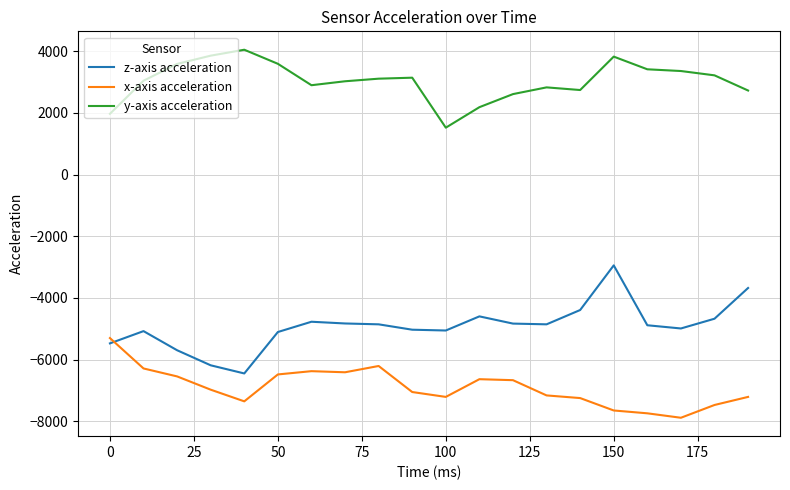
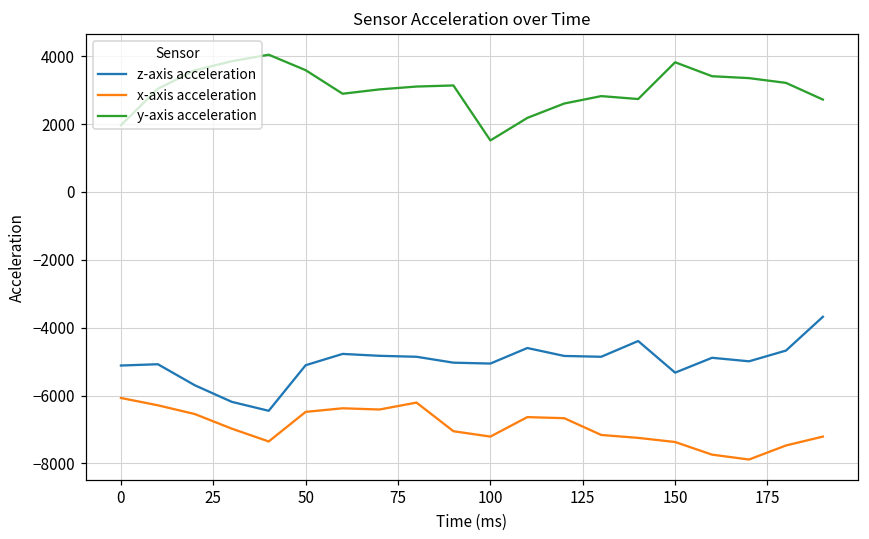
  {
    "z-axis acceleration": {
-     "0": -5500,
+     "0": -5100,
      "50": -5100,
      "100": -5100,
-     "150": -2900
+     "150": -5300
    },
    "x-axis acceleration": {
-     "0": -5300,
+     "0": -6100,
      "50": -6500,
      "100": -7200,
-     "150": -7600
+     "150": -7400
    },
    "y-axis acceleration": {
      "50": 3600,
      "100": 1500,
      "150": 3800
    }
  }
